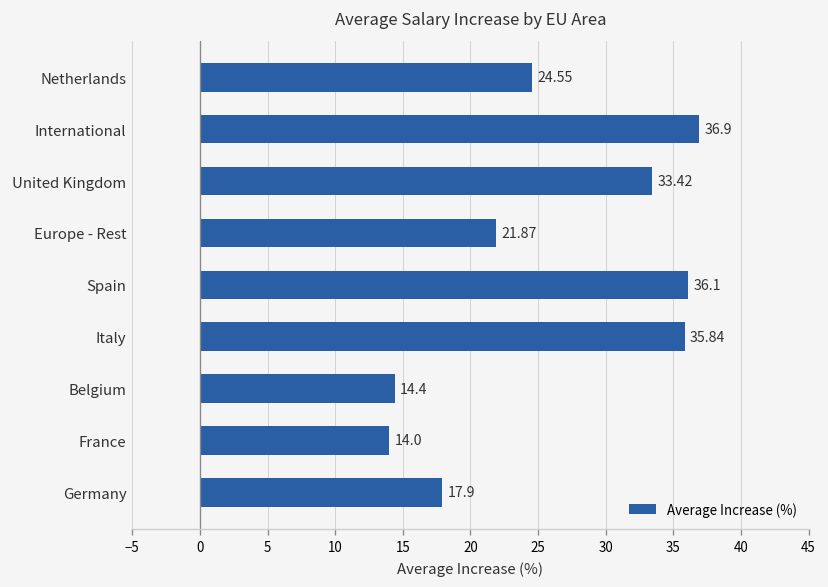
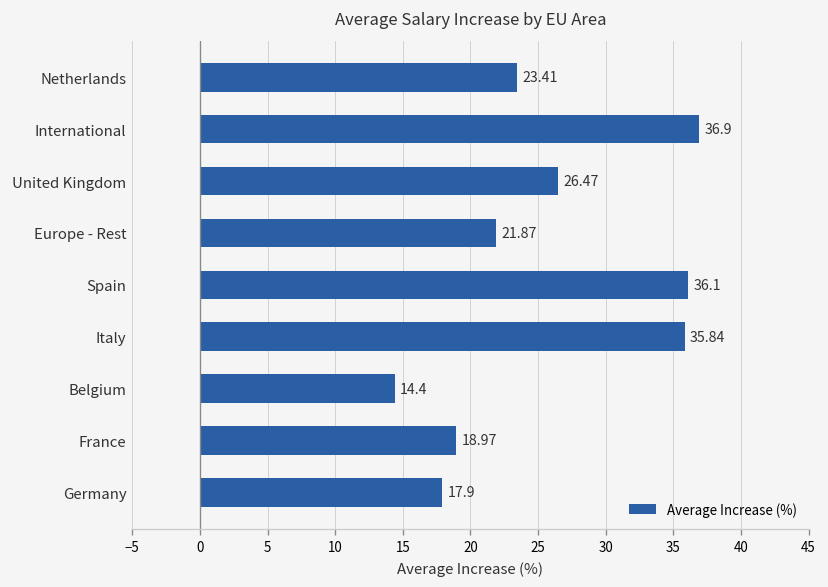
  {
-   "Netherlands": 24.55,
+   "Netherlands": 23.41,
    "International": 36.9,
-   "United Kingdom": 33.42,
+   "United Kingdom": 26.47,
    "Europe - Rest": 21.87,
    "Spain": 36.1,
    "Italy": 35.84,
    "Belgium": 14.4,
-   "France": 14.0,
+   "France": 18.97,
    "Germany": 17.9
  }
